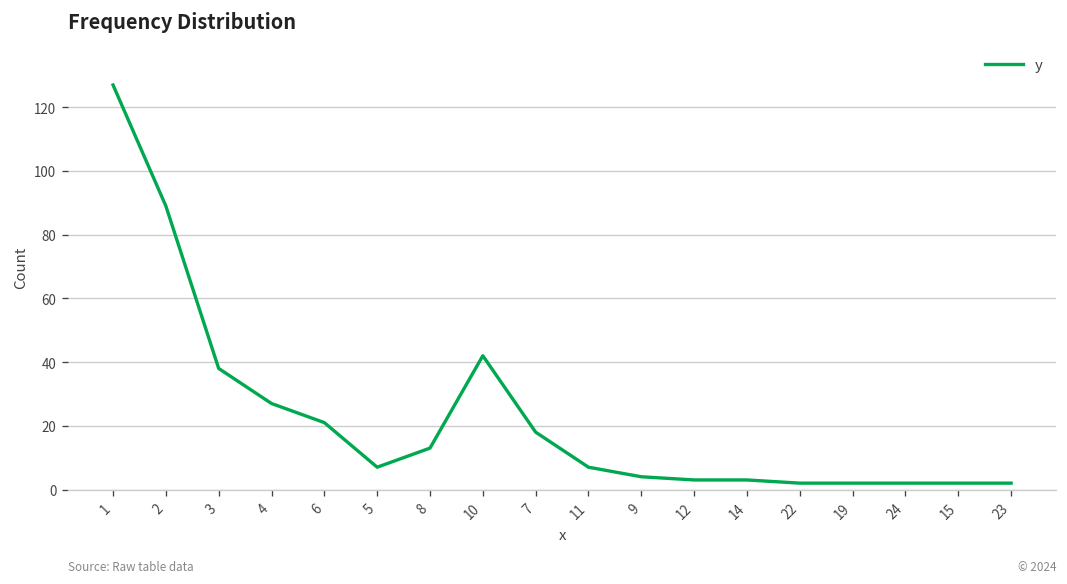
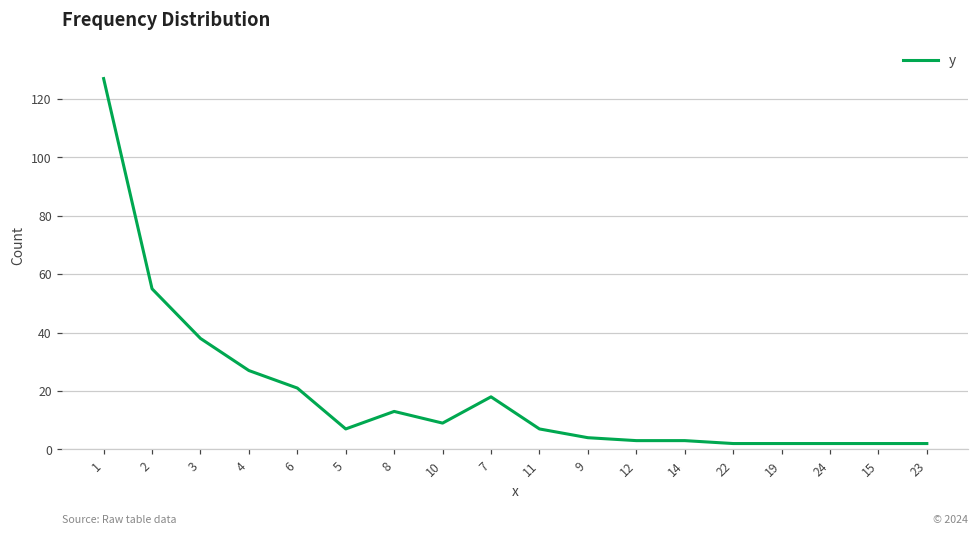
  {
    "1": 127,
-   "2": 89,
+   "2": 55,
    "3": 38,
    "4": 27,
    "6": 21,
    "5": 7,
    "8": 13,
-   "10": 42,
+   "10": 9,
    "7": 18,
    "11": 7,
    "9": 4,
    "12": 3,
    "14": 3,
    "22": 2,
    "19": 2,
    "24": 2,
    "15": 2,
    "23": 2
  }
